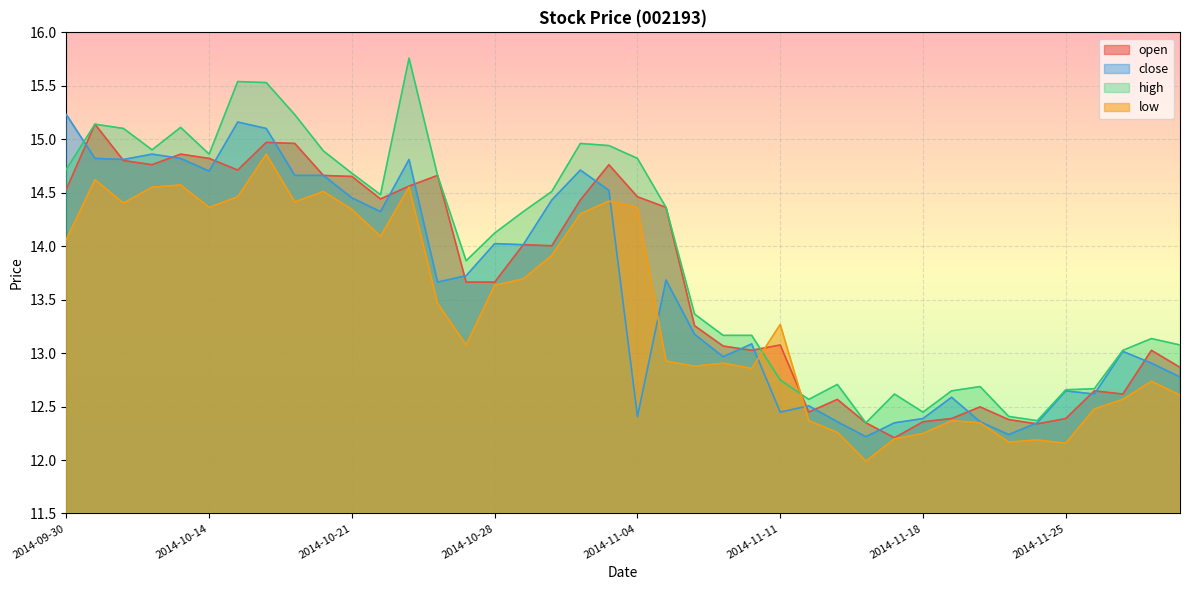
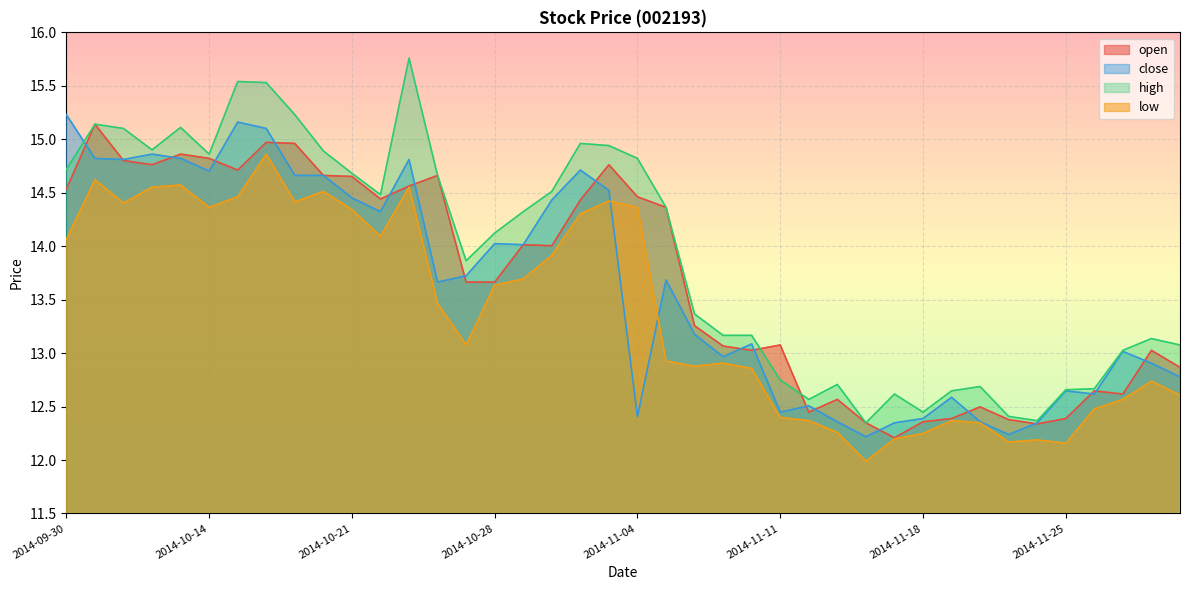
  {
    "open": {
      "2014-09-30": 14.53,
      "2014-10-14": 14.82,
      "2014-10-21": 14.65,
      "2014-10-28": 13.66,
      "2014-11-04": 14.46,
      "2014-11-11": 13.08,
      "2014-11-18": 12.36,
      "2014-11-25": 12.39
    },
    "close": {
      "2014-09-30": 15.23,
      "2014-10-14": 14.70,
      "2014-10-21": 14.45,
      "2014-10-28": 14.02,
      "2014-11-04": 12.41,
      "2014-11-11": 12.45,
      "2014-11-18": 12.39
    },
    "high": {
      "2014-09-30": 14.72,
      "2014-10-14": 14.86,
      "2014-10-21": 14.68,
      "2014-10-28": 14.12,
      "2014-11-04": 14.82,
      "2014-11-11": 12.75,
      "2014-11-18": 12.45
    },
    "low": {
      "2014-09-30": 14.06,
      "2014-10-14": 14.36,
      "2014-10-21": 14.34,
      "2014-10-28": 13.64,
      "2014-11-04": 14.36,
-     "2014-11-11": 13.27,
+     "2014-11-11": 12.40,
      "2014-11-18": 12.25,
      "2014-11-25": 12.16
    }
  }
